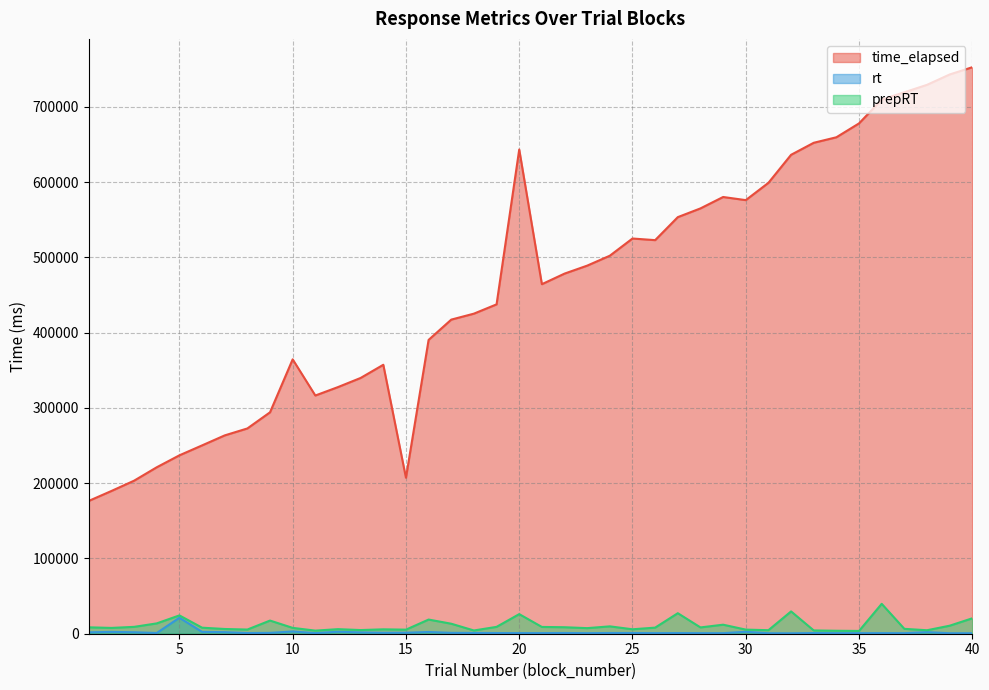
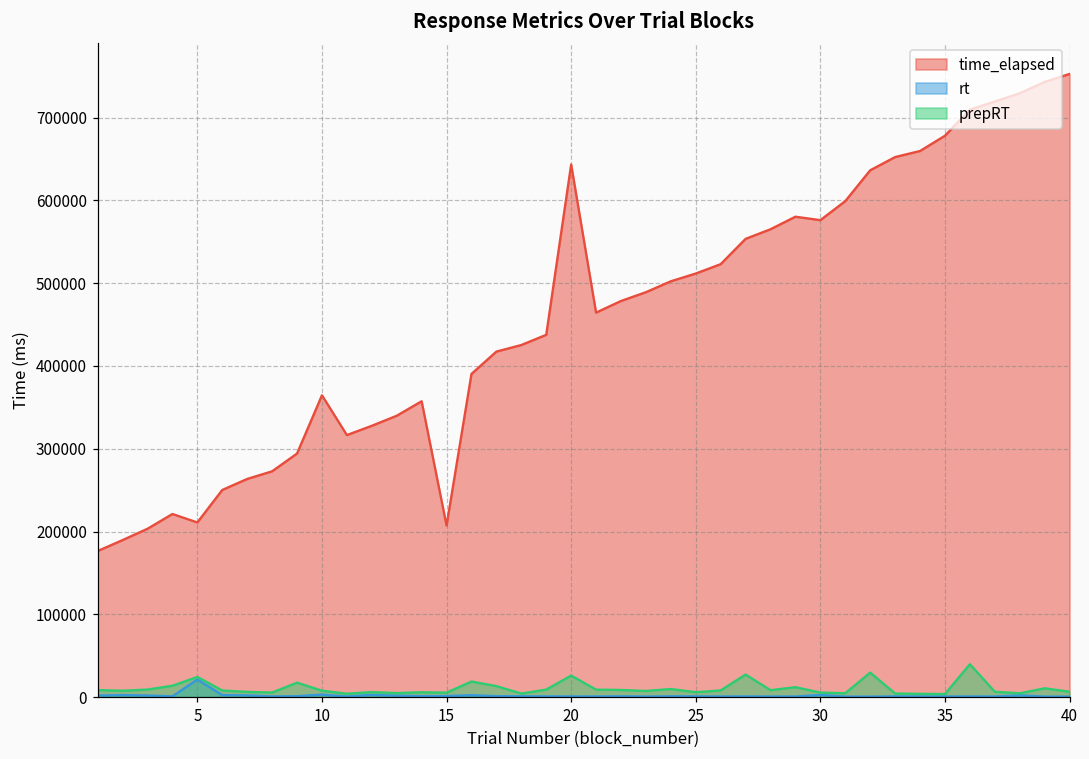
  {
    "time_elapsed": {
-     "5": 240000,
+     "5": 210000,
      "10": 360000,
      "15": 210000,
      "20": 640000,
-     "25": 530000,
+     "25": 510000,
      "30": 580000,
      "35": 680000,
      "40": 750000
    },
    "rt": {
      "10": 0,
      "15": 0,
      "20": 0,
      "25": 0,
      "40": 0
    },
    "prepRT": {
      "10": 10000,
      "15": 10000,
      "20": 30000,
      "25": 10000,
-     "40": 20000
+     "40": 10000
    }
  }
